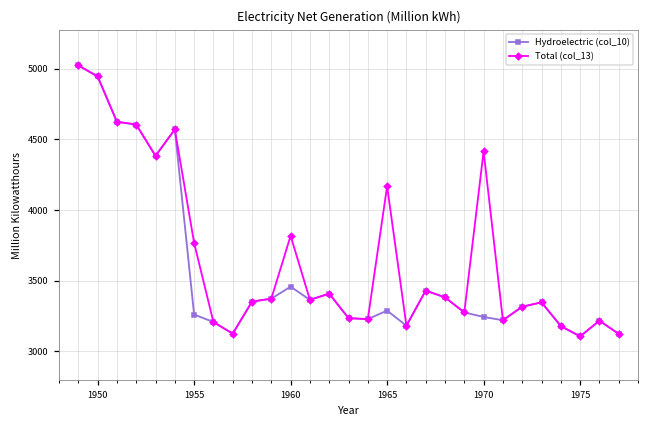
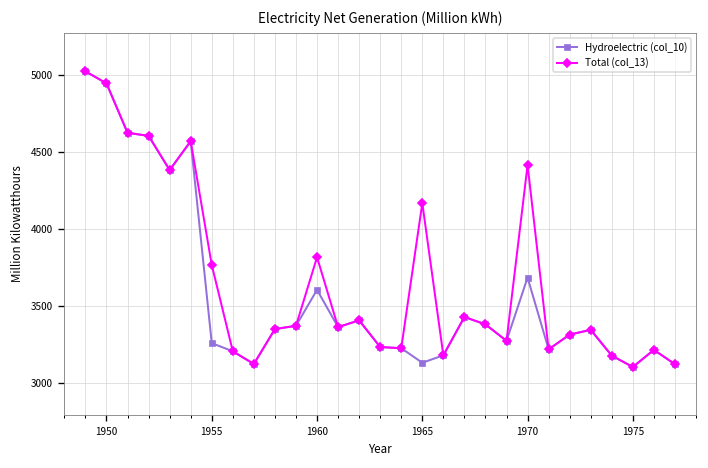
  {
    "Hydroelectric (col_10)": {
      "1955": 3260,
-     "1960": 3460,
-     "1965": 3290,
-     "1970": 3240
+     "1960": 3610,
+     "1965": 3130,
+     "1970": 3690
    },
    "Total (col_13)": {
      "1955": 3770,
      "1960": 3820,
      "1965": 4170,
      "1970": 4420
    }
  }
